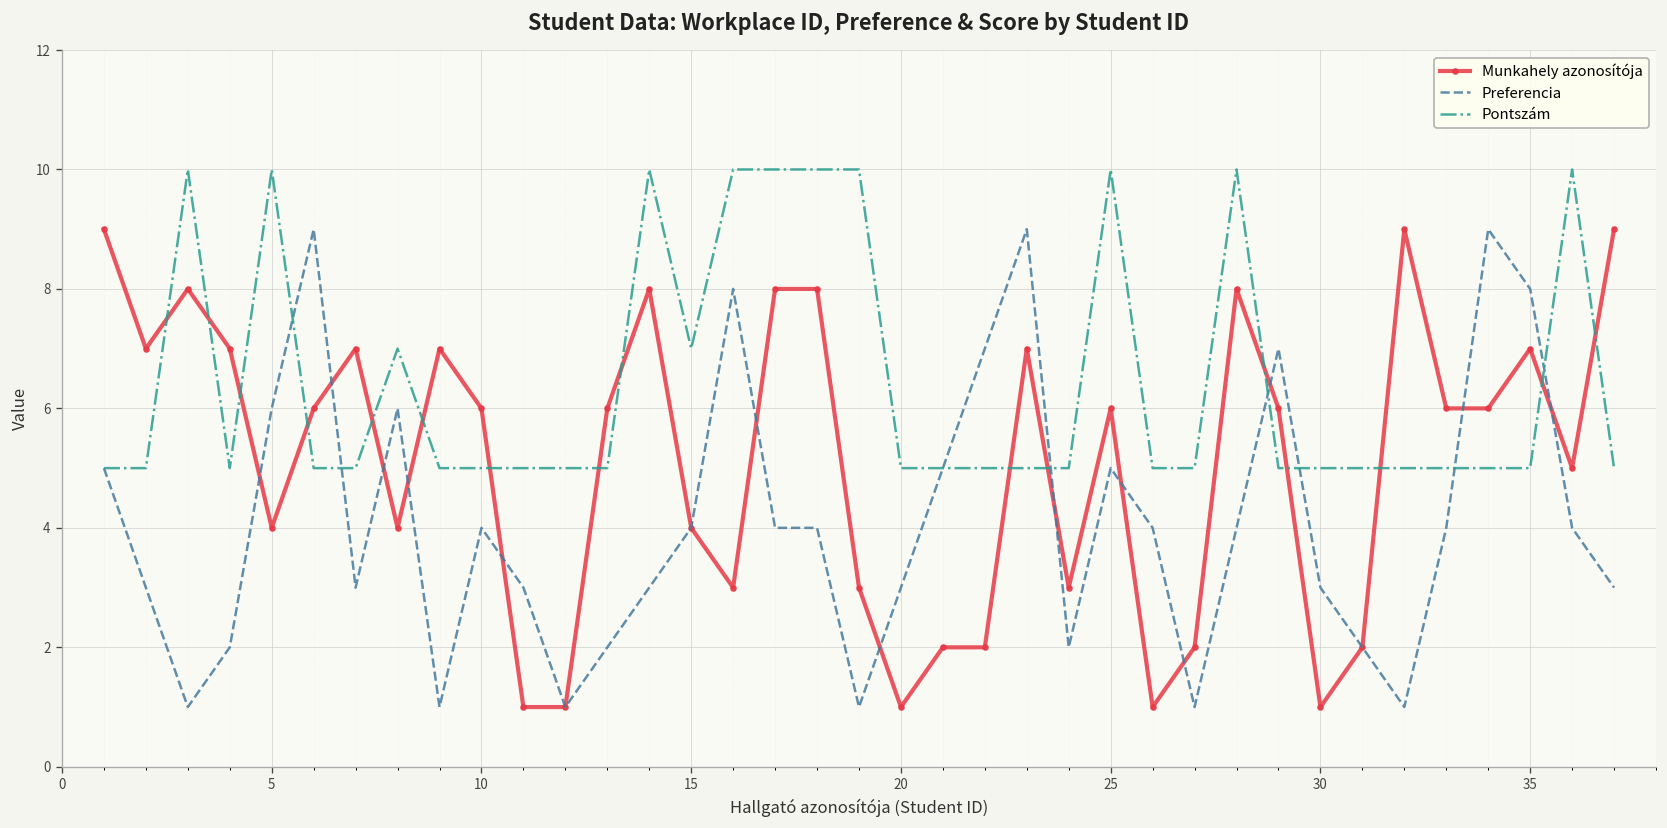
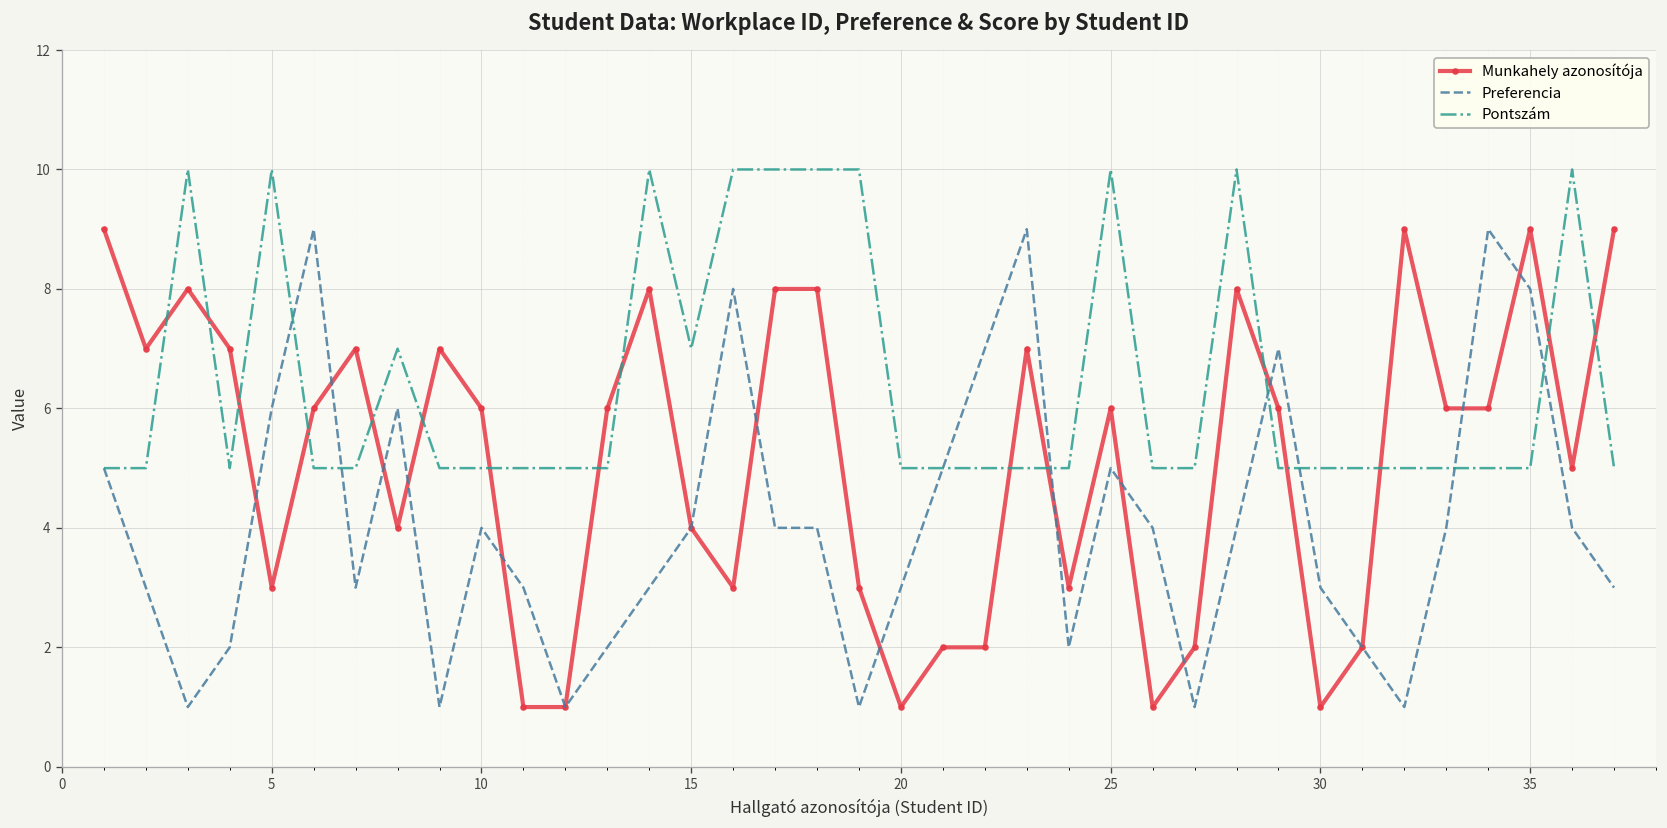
  {
    "Munkahely azonosítója": {
-     "5": 4,
+     "5": 3,
      "10": 6,
      "20": 1,
      "25": 6,
      "30": 1,
-     "35": 7
+     "35": 9
    }
  }
